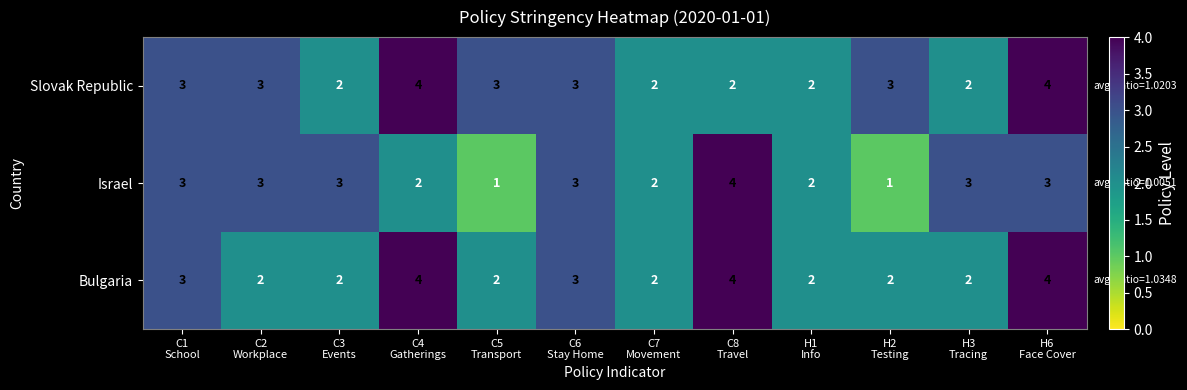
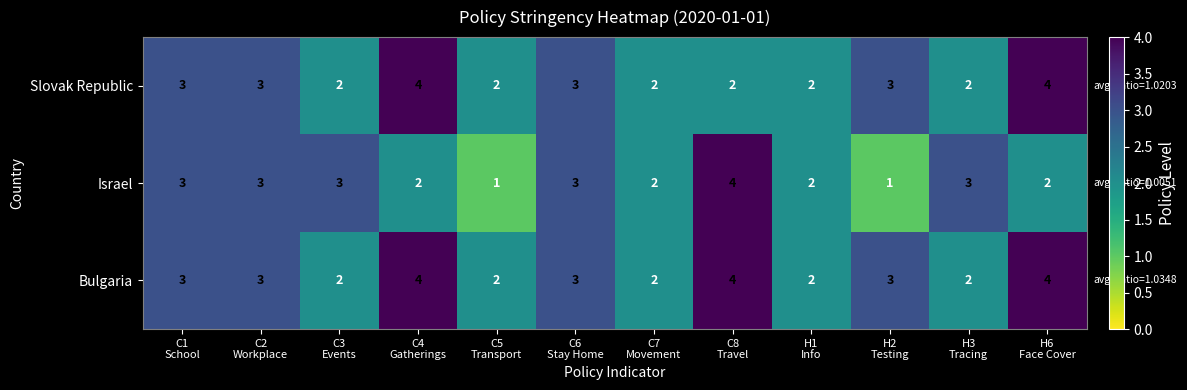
  {
    "Slovak Republic": {
      "C1 School": 3,
      "C2 Workplace": 3,
      "C3 Events": 2,
      "C4 Gatherings": 4,
-     "C5 Transport": 3,
+     "C5 Transport": 2,
      "C6 Stay Home": 3,
      "C7 Movement": 2,
      "C8 Travel": 2,
      "H1 Info": 2,
      "H2 Testing": 3,
      "H3 Tracing": 2,
      "H6 Face Cover": 4
    },
    "Israel": {
      "C1 School": 3,
      "C2 Workplace": 3,
      "C3 Events": 3,
      "C4 Gatherings": 2,
      "C5 Transport": 1,
      "C6 Stay Home": 3,
      "C7 Movement": 2,
      "C8 Travel": 4,
      "H1 Info": 2,
      "H2 Testing": 1,
      "H3 Tracing": 3,
-     "H6 Face Cover": 3
+     "H6 Face Cover": 2
    },
    "Bulgaria": {
      "C1 School": 3,
-     "C2 Workplace": 2,
+     "C2 Workplace": 3,
      "C3 Events": 2,
      "C4 Gatherings": 4,
      "C5 Transport": 2,
      "C6 Stay Home": 3,
      "C7 Movement": 2,
      "C8 Travel": 4,
      "H1 Info": 2,
-     "H2 Testing": 2,
+     "H2 Testing": 3,
      "H3 Tracing": 2,
      "H6 Face Cover": 4
    }
  }
